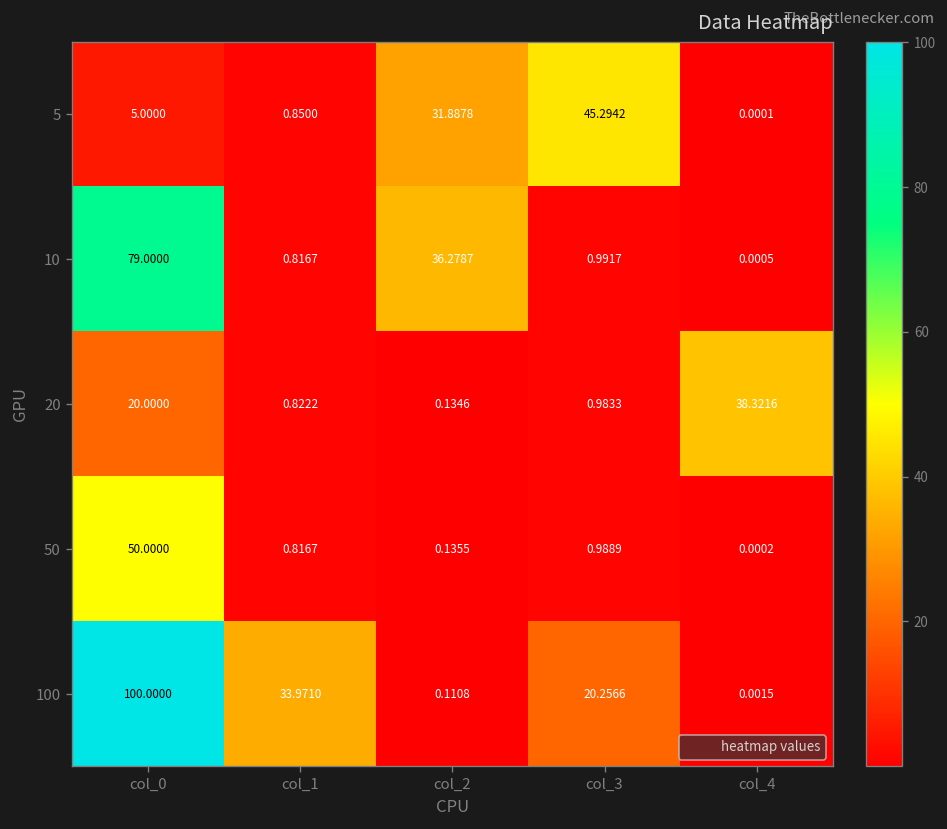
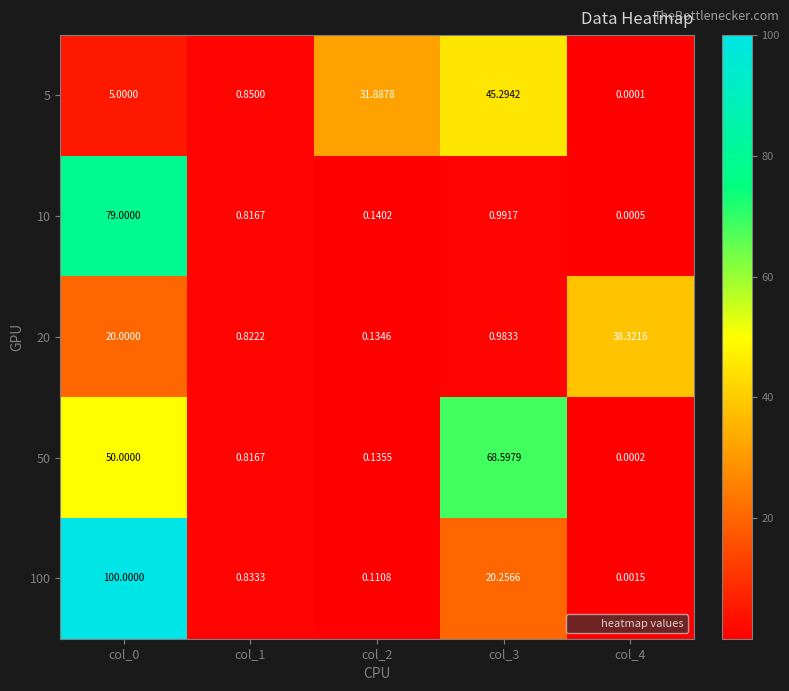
  {
    "5": {
      "col_0": 5.0000,
      "col_1": 0.8500,
      "col_2": 31.8878,
      "col_3": 45.2942,
      "col_4": 0.0001
    },
    "10": {
      "col_0": 79.0000,
      "col_1": 0.8167,
-     "col_2": 36.2787,
+     "col_2": 0.1402,
      "col_3": 0.9917,
      "col_4": 0.0005
    },
    "20": {
      "col_0": 20.0000,
      "col_1": 0.8222,
      "col_2": 0.1346,
      "col_3": 0.9833,
      "col_4": 38.3216
    },
    "50": {
      "col_0": 50.0000,
      "col_1": 0.8167,
      "col_2": 0.1355,
-     "col_3": 0.9889,
+     "col_3": 68.5979,
      "col_4": 0.0002
    },
    "100": {
      "col_0": 100.0000,
-     "col_1": 33.9710,
+     "col_1": 0.8333,
      "col_2": 0.1108,
      "col_3": 20.2566,
      "col_4": 0.0015
    }
  }
